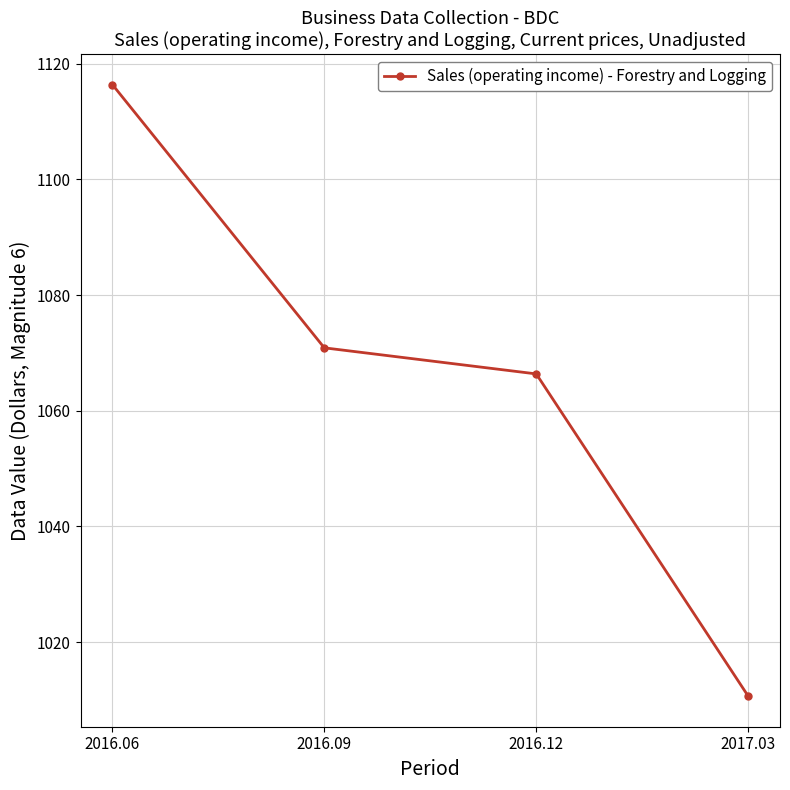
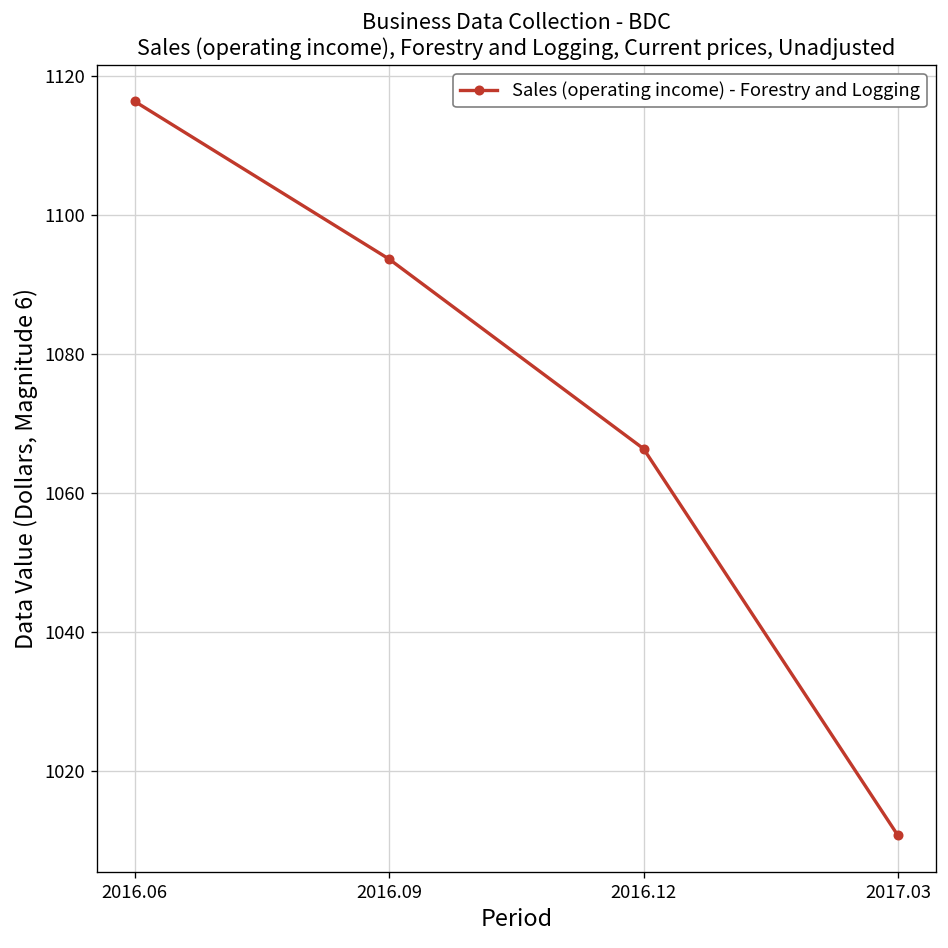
  {
    "2016.06": 1116,
-   "2016.09": 1071,
+   "2016.09": 1094,
    "2016.12": 1066,
    "2017.03": 1011
  }
